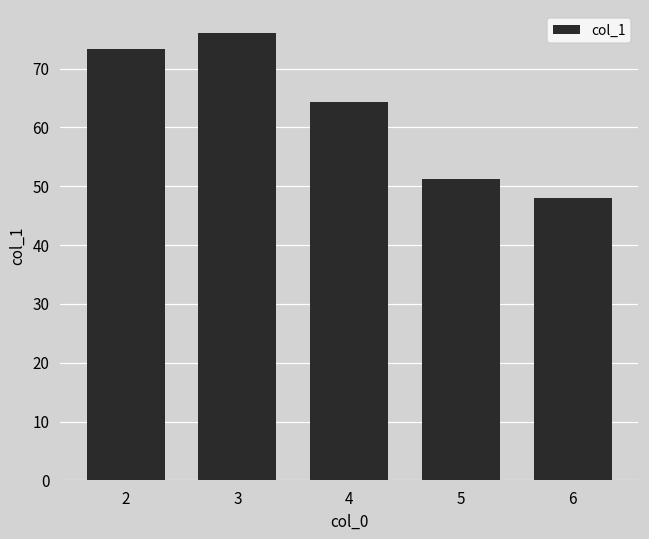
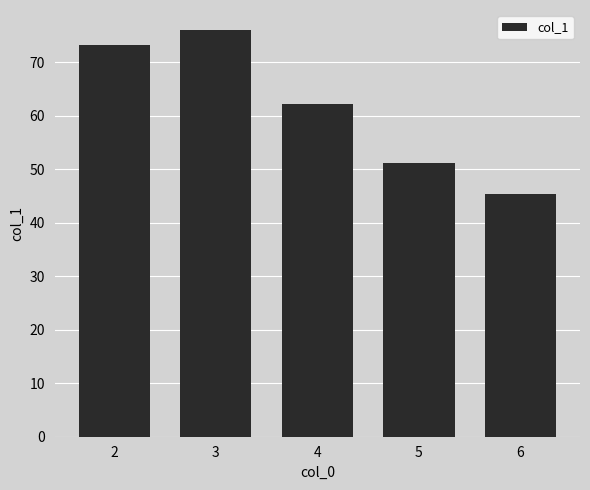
  {
    "2": 73,
    "3": 76,
-   "4": 64,
+   "4": 62,
    "5": 51,
-   "6": 48
+   "6": 45
  }
